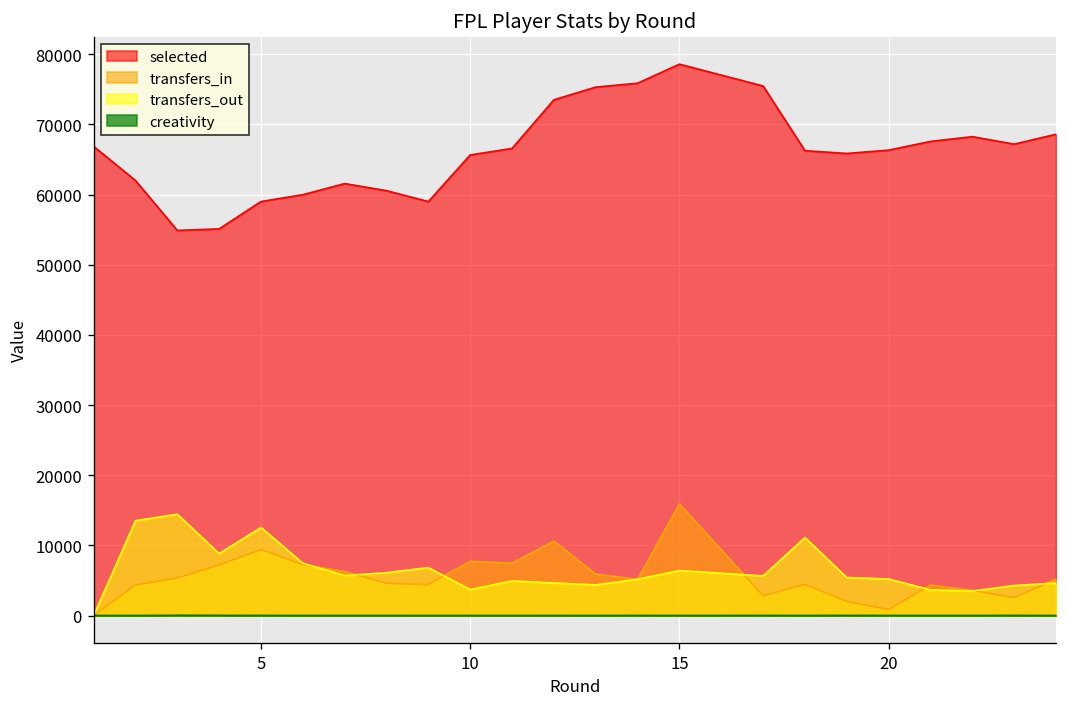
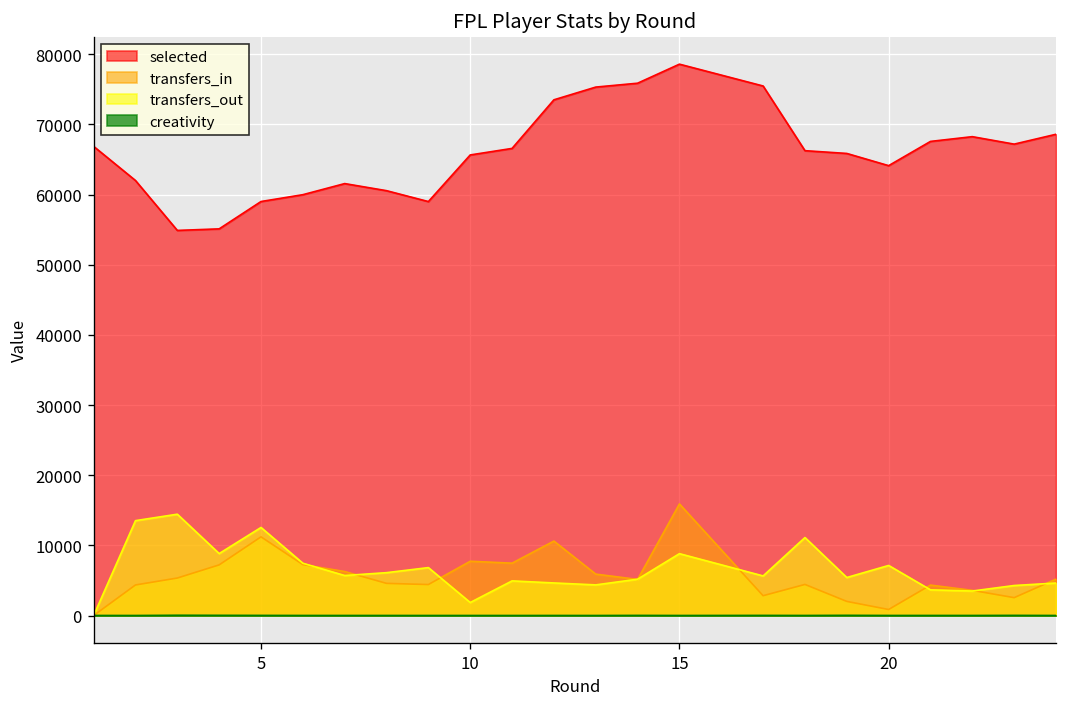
  {
    "selected": {
      "5": 59000,
      "10": 66000,
      "15": 79000,
-     "20": 66000
+     "20": 64000
    },
    "transfers_in": {
-     "5": 9000,
+     "5": 11000,
      "10": 8000,
      "15": 16000,
      "20": 1000
    },
    "transfers_out": {
      "5": 13000,
-     "10": 4000,
-     "15": 6000,
-     "20": 5000
+     "10": 2000,
+     "15": 9000,
+     "20": 7000
    },
    "creativity": {
      "5": 0,
      "10": 0,
      "15": 0,
      "20": 0
    }
  }
